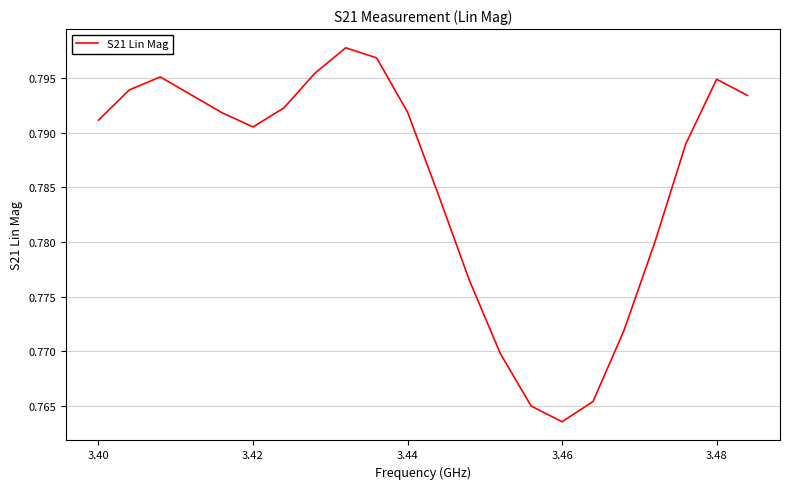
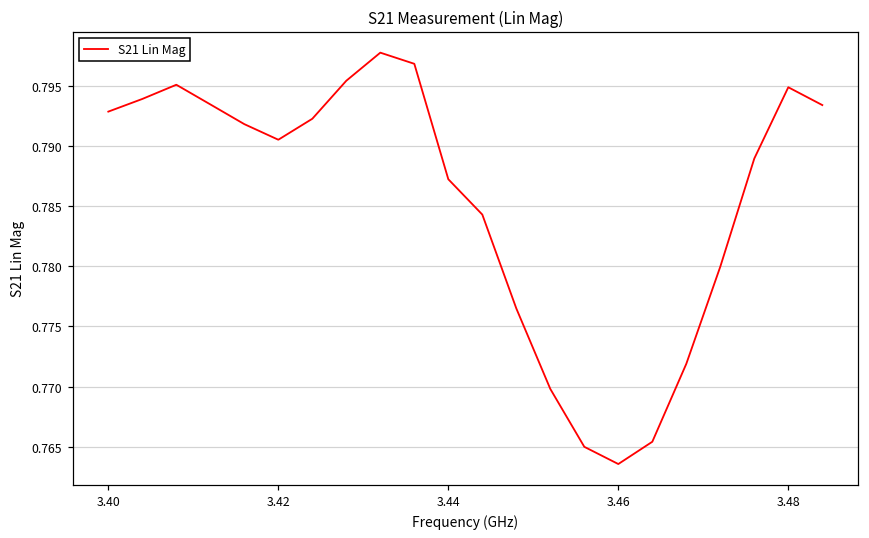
  {
-   "3.40": 0.7911,
+   "3.40": 0.7929,
    "3.42": 0.7905,
-   "3.44": 0.7919,
+   "3.44": 0.7872,
    "3.46": 0.7636,
    "3.48": 0.7949
  }
